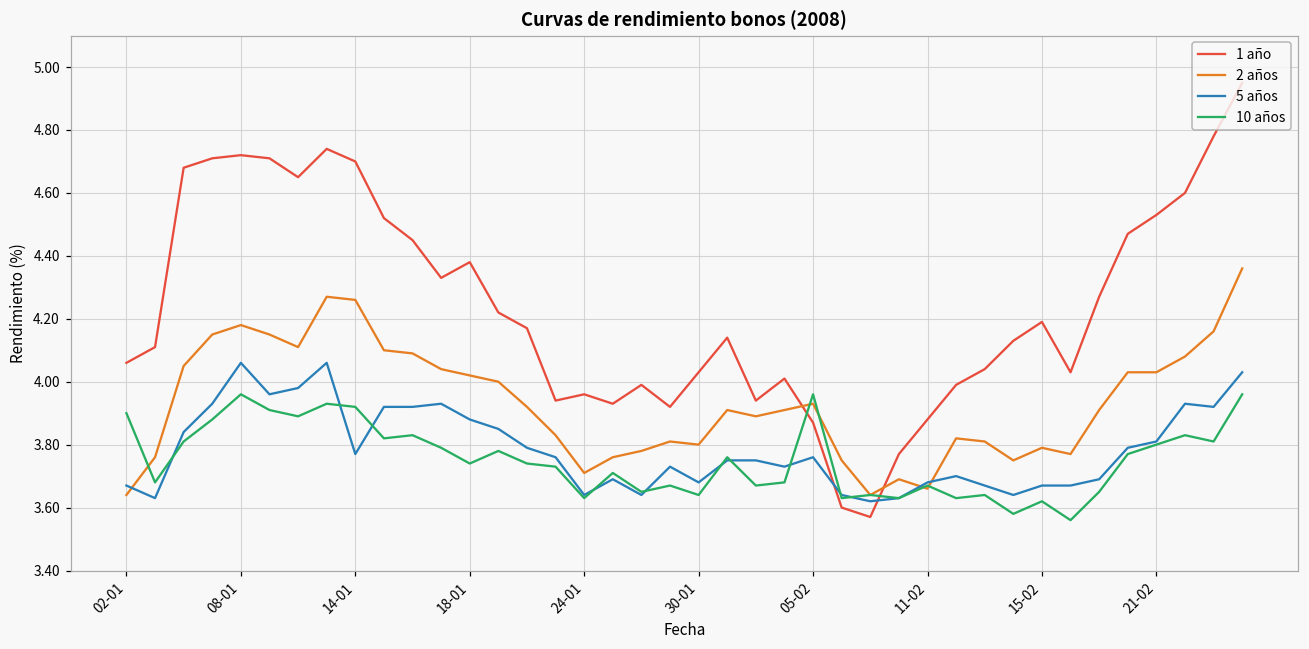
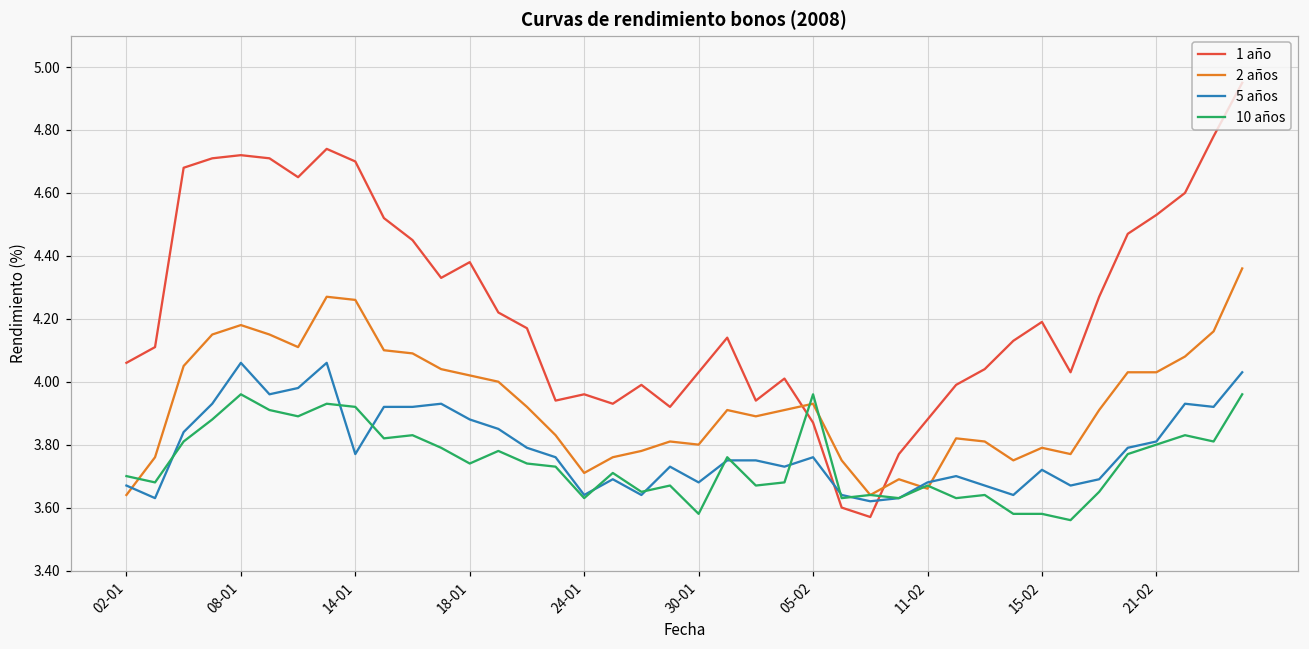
  {
    "5 años": {
      "02-01": 3.67,
      "08-01": 4.06,
      "14-01": 3.77,
      "18-01": 3.88,
      "24-01": 3.64,
      "30-01": 3.68,
      "05-02": 3.76,
      "11-02": 3.68,
-     "15-02": 3.67,
+     "15-02": 3.72,
      "21-02": 3.81
    },
    "10 años": {
-     "02-01": 3.9,
+     "02-01": 3.7,
      "08-01": 3.96,
      "14-01": 3.92,
      "18-01": 3.74,
      "24-01": 3.63,
-     "30-01": 3.64,
+     "30-01": 3.58,
      "05-02": 3.96,
      "11-02": 3.67,
-     "15-02": 3.62,
+     "15-02": 3.58,
      "21-02": 3.80
    }
  }
